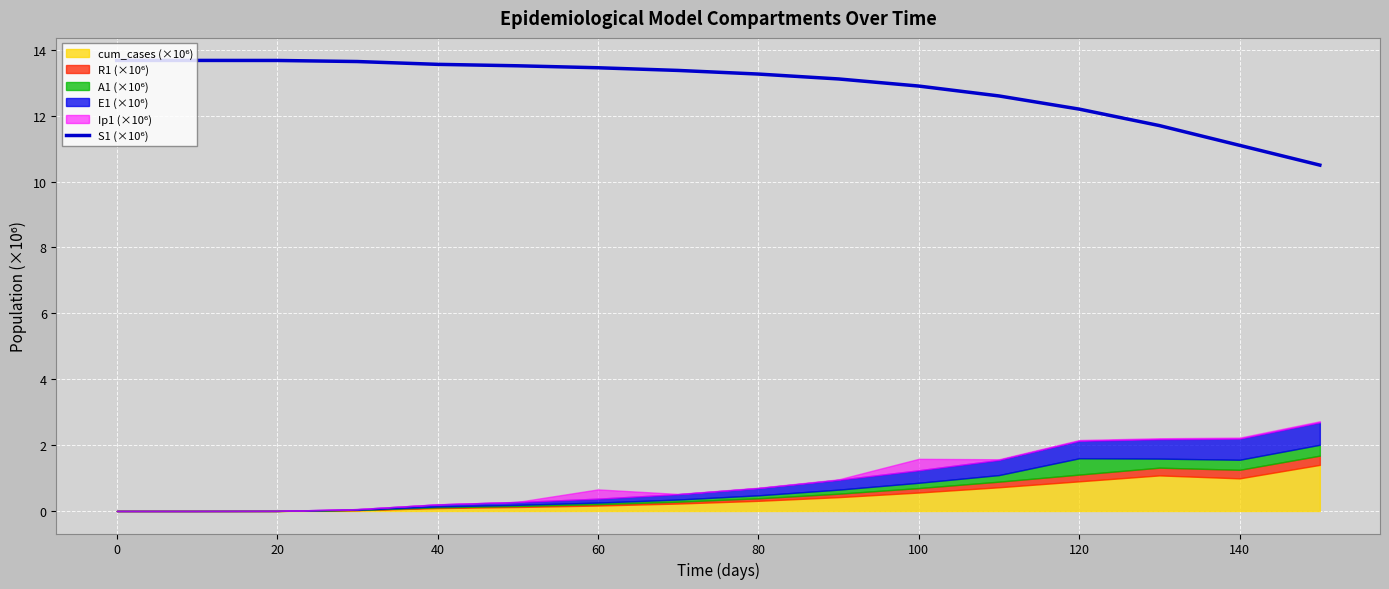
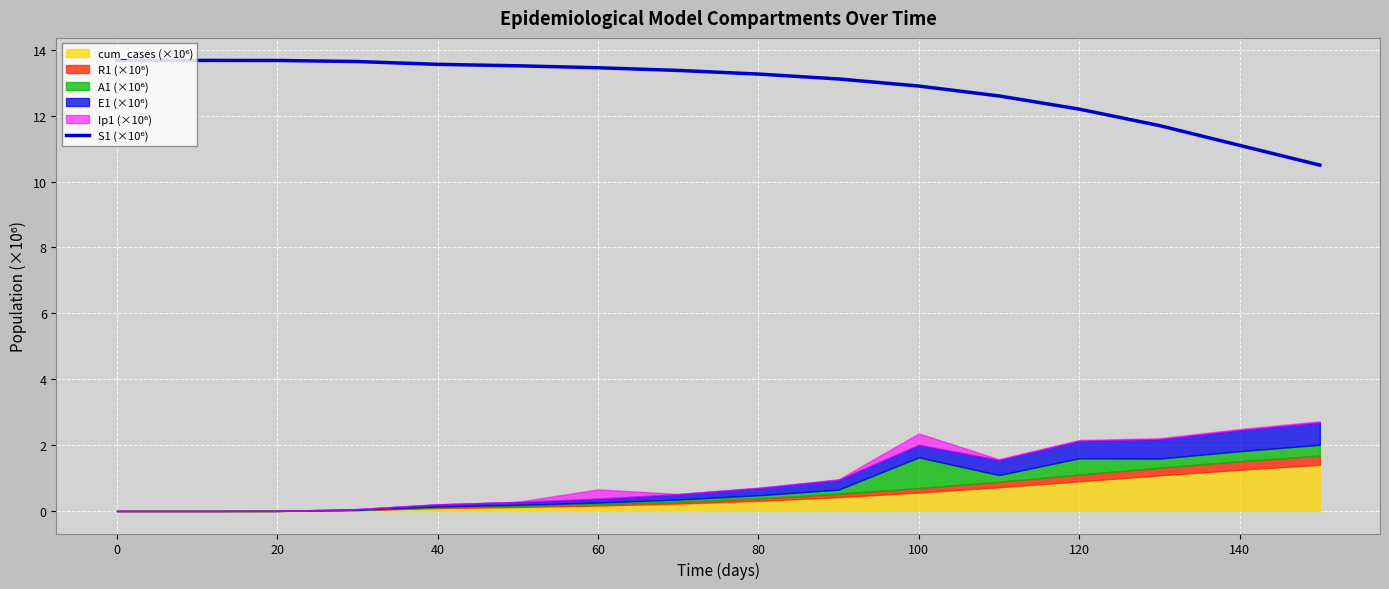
  {
    "cum_cases (×10⁶)": {
      "100": 0.6,
      "120": 0.9,
-     "140": 1.0
+     "140": 1.3
    },
    "R1 (×10⁶)": {
      "100": 0.1,
      "120": 0.2,
      "140": 0.3
    },
    "A1 (×10⁶)": {
      "80": 0.1,
-     "100": 0.2,
+     "100": 0.9,
      "120": 0.5,
      "140": 0.3
    },
    "Ip1 (×10⁶)": {
      "60": 0.3,
      "100": 0.3
    }
  }
